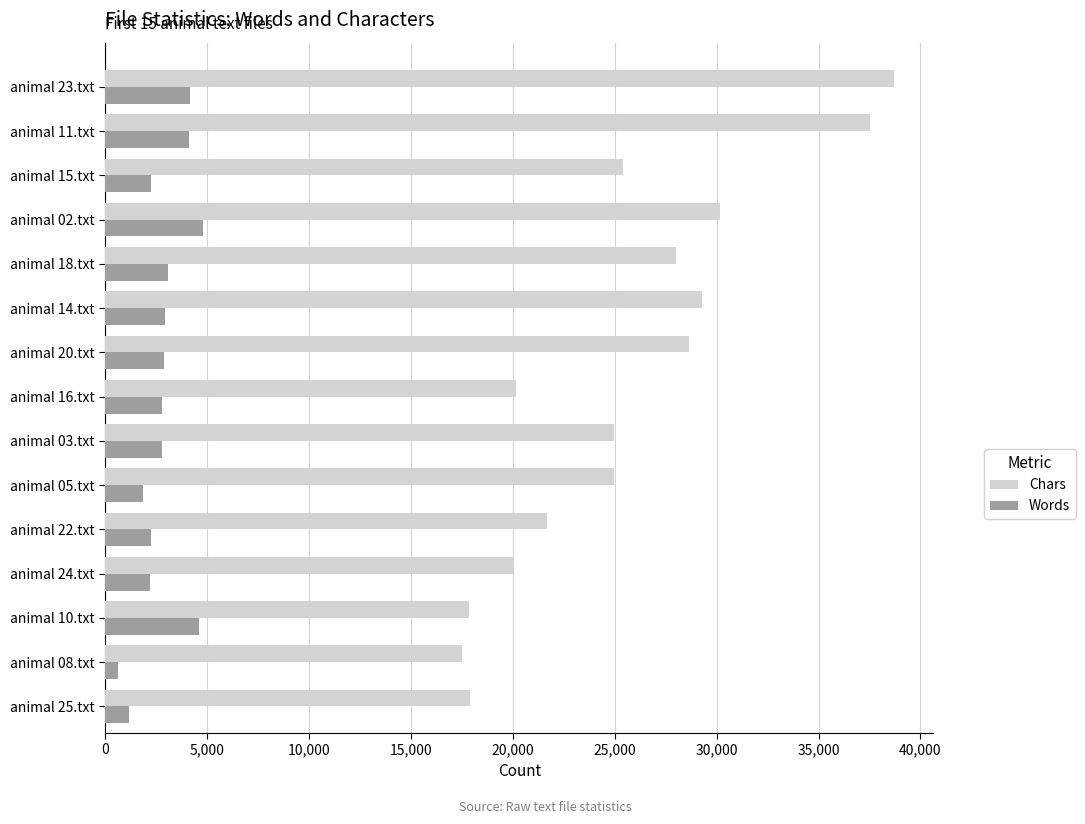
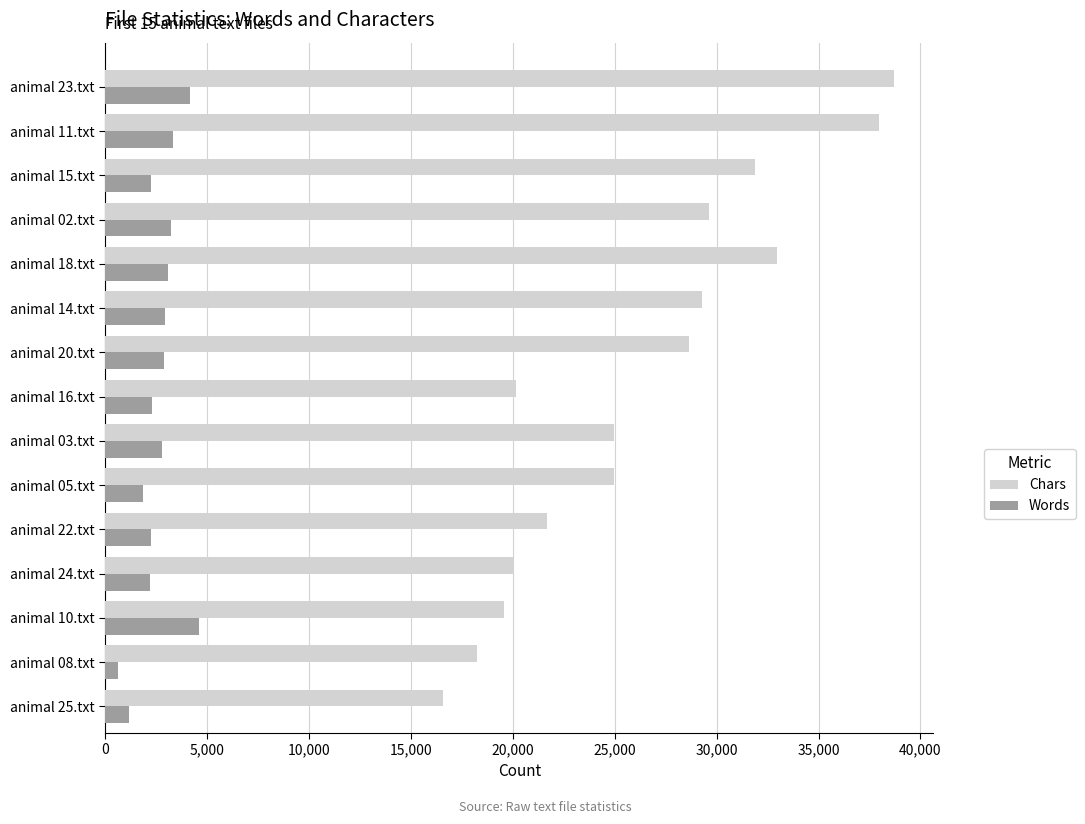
  {
    "Chars": {
      "animal 23.txt": "38,700",
-     "animal 11.txt": "37,500",
-     "animal 15.txt": "25,400",
-     "animal 02.txt": "30,200",
-     "animal 18.txt": "28,000",
+     "animal 11.txt": "38,000",
+     "animal 15.txt": "31,900",
+     "animal 02.txt": "29,600",
+     "animal 18.txt": "33,000",
      "animal 14.txt": "29,300",
      "animal 20.txt": "28,700",
      "animal 16.txt": "20,200",
      "animal 03.txt": "25,000",
      "animal 05.txt": "25,000",
      "animal 22.txt": "21,700",
      "animal 24.txt": "20,100",
-     "animal 10.txt": "17,900",
-     "animal 08.txt": "17,500",
-     "animal 25.txt": "17,900"
+     "animal 10.txt": "19,600",
+     "animal 08.txt": "18,200",
+     "animal 25.txt": "16,600"
    },
    "Words": {
      "animal 23.txt": "4,100",
-     "animal 11.txt": "4,100",
+     "animal 11.txt": "3,300",
      "animal 15.txt": "2,300",
-     "animal 02.txt": "4,800",
+     "animal 02.txt": "3,200",
      "animal 18.txt": "3,100",
      "animal 14.txt": "2,900",
      "animal 20.txt": "2,900",
-     "animal 16.txt": "2,800",
+     "animal 16.txt": "2,300",
      "animal 03.txt": "2,800",
      "animal 05.txt": "1,900",
      "animal 22.txt": "2,300",
      "animal 24.txt": "2,200",
      "animal 10.txt": "4,600",
      "animal 08.txt": "600",
      "animal 25.txt": "1,200"
    }
  }
